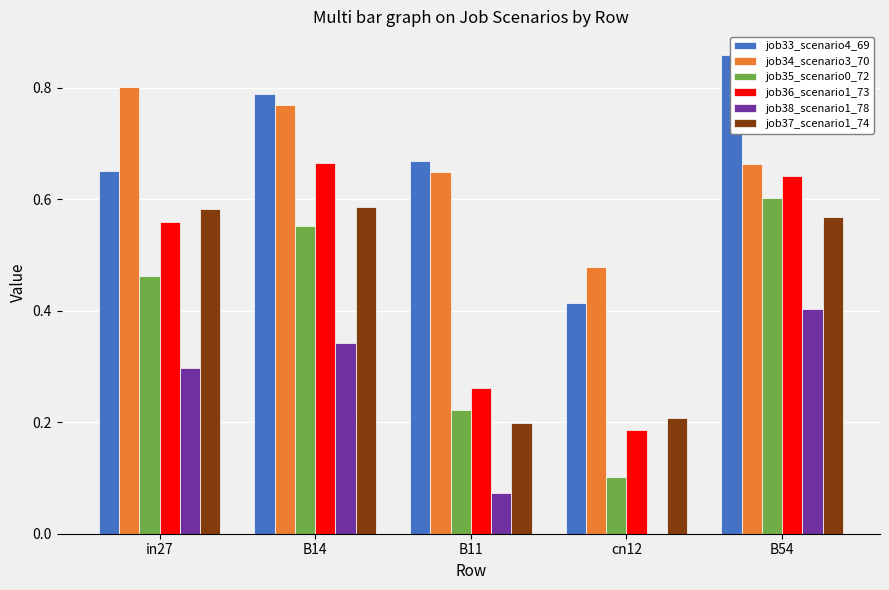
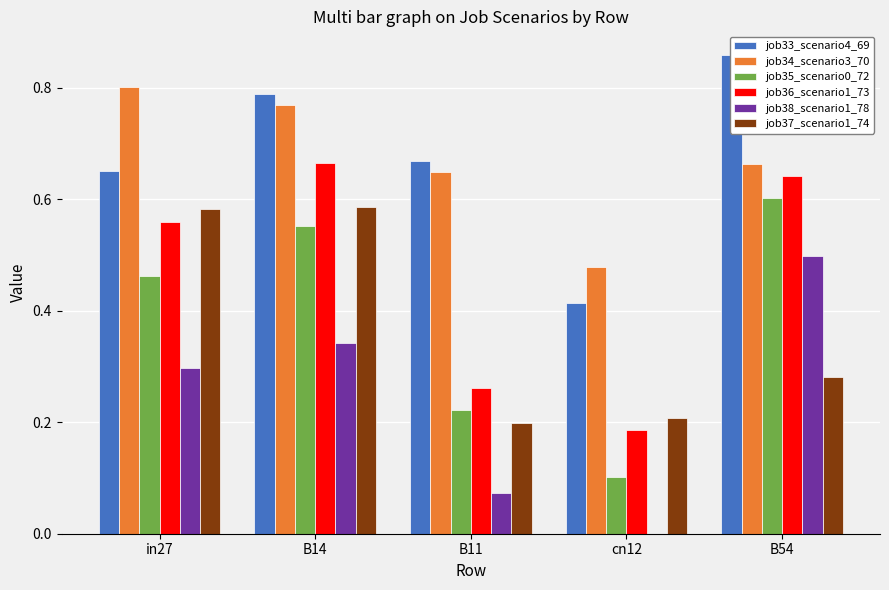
  {
    "job33_scenario4_69": {
      "in27": 0.65,
      "B14": 0.79,
      "B11": 0.67,
      "cn12": 0.41
    },
    "job34_scenario3_70": {
      "in27": 0.80,
      "B14": 0.77,
      "B11": 0.65,
      "cn12": 0.48,
      "B54": 0.66
    },
    "job35_scenario0_72": {
      "in27": 0.46,
      "B14": 0.55,
      "B11": 0.22,
      "cn12": 0.10,
      "B54": 0.60
    },
    "job36_scenario1_73": {
      "in27": 0.56,
      "B14": 0.67,
      "B11": 0.26,
      "cn12": 0.19,
      "B54": 0.64
    },
    "job38_scenario1_78": {
      "in27": 0.30,
      "B14": 0.34,
      "B11": 0.07,
      "cn12": 0.00,
-     "B54": 0.40
+     "B54": 0.50
    },
    "job37_scenario1_74": {
      "in27": 0.58,
      "B14": 0.59,
      "B11": 0.20,
      "cn12": 0.21,
-     "B54": 0.57
+     "B54": 0.28
    }
  }
